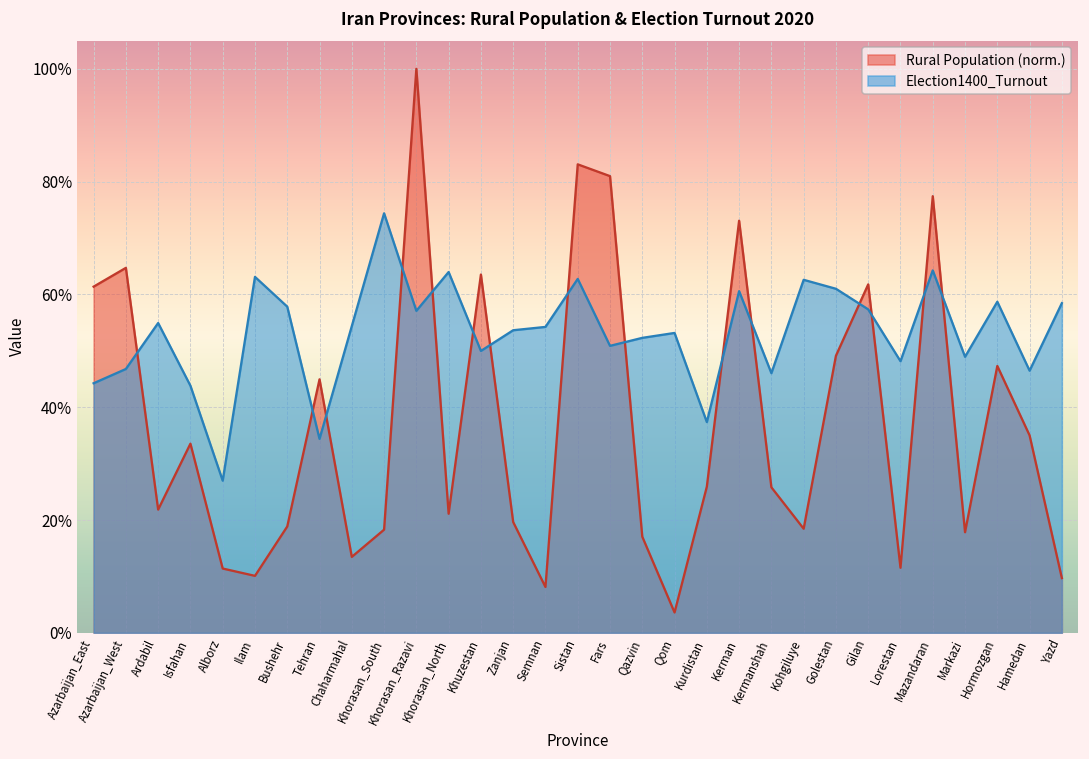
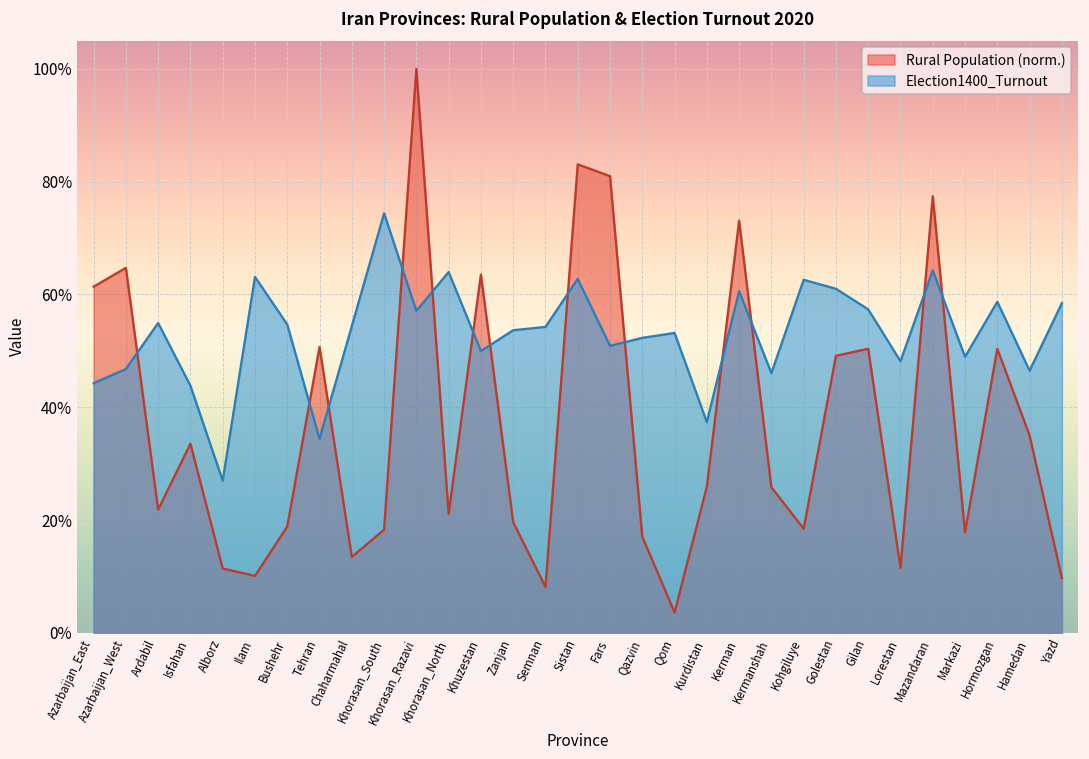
  {
    "Rural Population (norm.)": {
      "Azarbaijan_East": "61%",
      "Azarbaijan_West": "65%",
      "Ardabil": "22%",
      "Isfahan": "34%",
      "Alborz": "11%",
      "Ilam": "10%",
      "Bushehr": "19%",
-     "Tehran": "45%",
+     "Tehran": "51%",
      "Chaharmahal": "13%",
      "Khorasan_South": "18%",
      "Khorasan_Razavi": "100%",
      "Khorasan_North": "21%",
      "Khuzestan": "64%",
      "Zanjan": "20%",
      "Semnan": "8%",
      "Sistan": "83%",
      "Fars": "81%",
      "Qazvin": "17%",
      "Qom": "4%",
      "Kurdistan": "26%",
      "Kerman": "73%",
      "Kermanshah": "26%",
      "Kohgiluye": "18%",
      "Golestan": "49%",
-     "Gilan": "62%",
+     "Gilan": "50%",
      "Lorestan": "12%",
      "Mazandaran": "77%",
      "Markazi": "18%",
-     "Hormozgan": "47%",
+     "Hormozgan": "50%",
      "Hamedan": "35%",
      "Yazd": "10%"
    },
    "Election1400_Turnout": {
      "Azarbaijan_East": "44%",
      "Azarbaijan_West": "47%",
      "Ardabil": "55%",
      "Isfahan": "44%",
      "Alborz": "27%",
      "Ilam": "63%",
-     "Bushehr": "58%",
+     "Bushehr": "55%",
      "Tehran": "34%",
      "Chaharmahal": "54%",
      "Khorasan_South": "74%",
      "Khorasan_Razavi": "57%",
      "Khorasan_North": "64%",
      "Khuzestan": "50%",
      "Zanjan": "54%",
      "Semnan": "54%",
      "Sistan": "63%",
      "Fars": "51%",
      "Qazvin": "52%",
      "Qom": "53%",
      "Kurdistan": "37%",
      "Kerman": "61%",
      "Kermanshah": "46%",
      "Kohgiluye": "63%",
      "Golestan": "61%",
      "Gilan": "57%",
      "Lorestan": "48%",
      "Mazandaran": "64%",
      "Markazi": "49%",
      "Hormozgan": "59%",
      "Hamedan": "46%",
      "Yazd": "58%"
    }
  }
